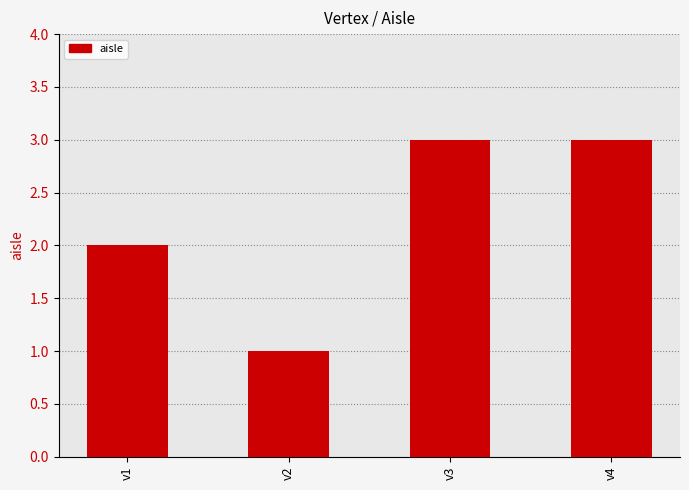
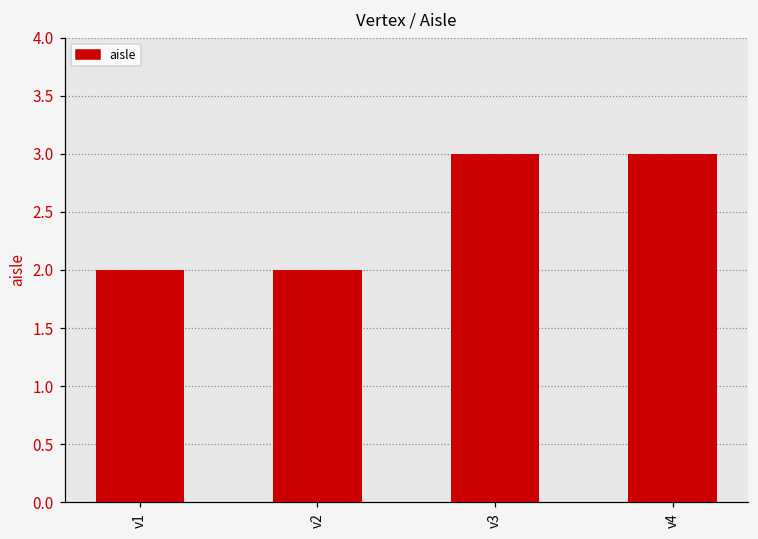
  {
    "v1": 2,
-   "v2": 1,
+   "v2": 2,
    "v3": 3,
    "v4": 3
  }
